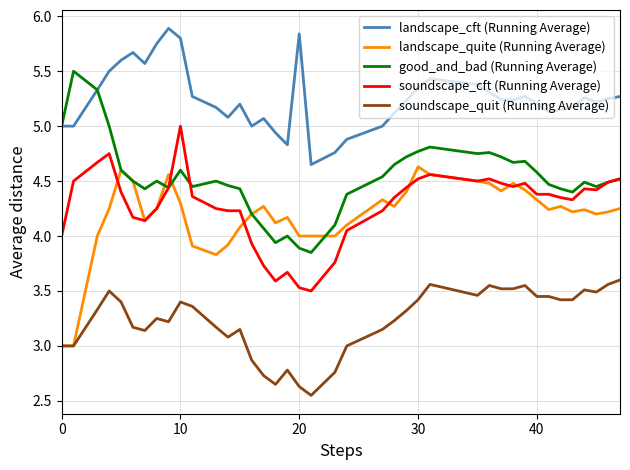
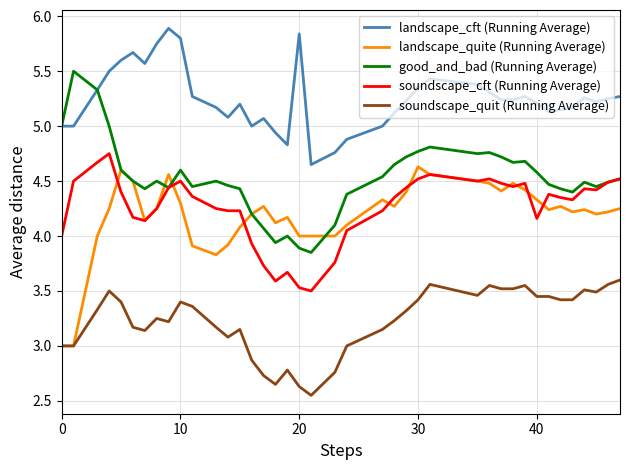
  {
    "landscape_cft (Running Average)": {
      "10": 5.80,
      "20": 5.84
    },
    "landscape_quite (Running Average)": {
      "10": 4.30,
      "20": 4.00,
      "30": 4.63,
      "40": 4.33
    },
    "good_and_bad (Running Average)": {
      "10": 4.60,
      "20": 3.89,
      "30": 4.77,
      "40": 4.58
    },
    "soundscape_cft (Running Average)": {
      "0": 4.00,
-     "10": 5.0,
+     "10": 4.5,
      "20": 3.53,
      "30": 4.52,
-     "40": 4.38
+     "40": 4.16
    },
    "soundscape_quit (Running Average)": {
      "10": 3.40,
      "20": 2.63,
      "30": 3.42,
      "40": 3.45
    }
  }
